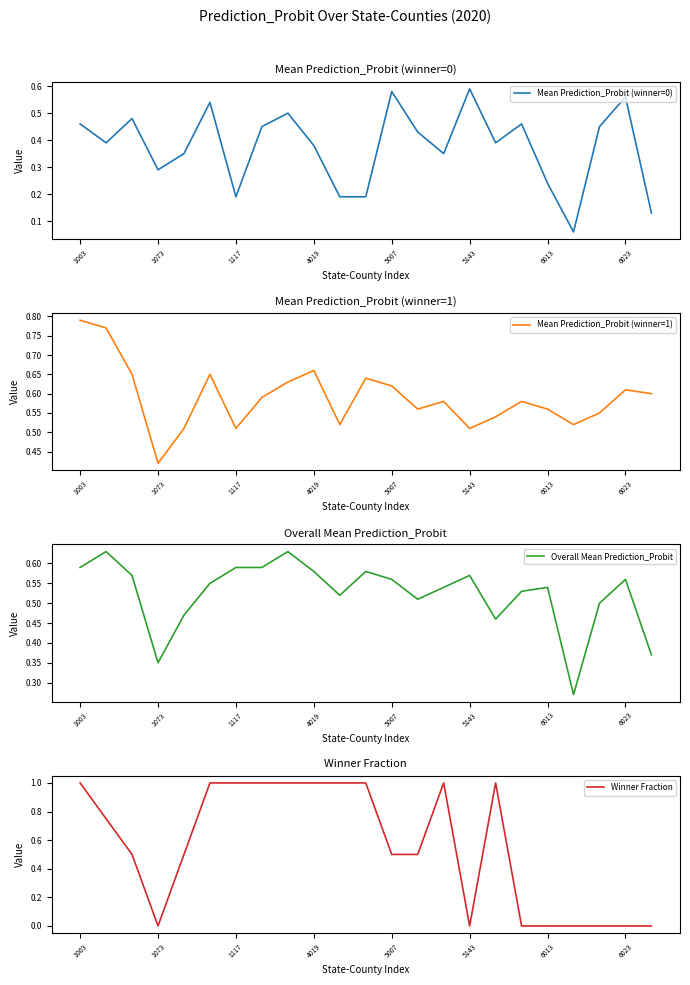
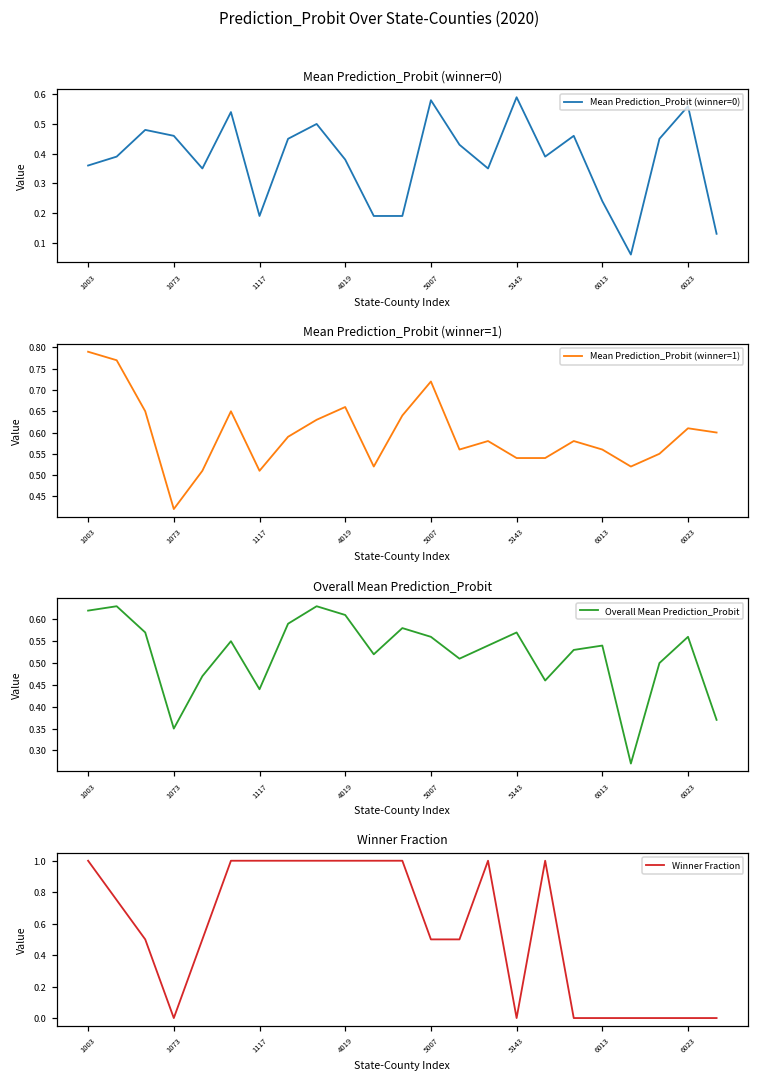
  {
    "Mean Prediction_Probit (winner=0)": {
-     "1003": 0.46,
-     "1073": 0.29,
+     "1003": 0.36,
+     "1073": 0.46,
      "1117": 0.19,
      "4019": 0.38,
      "5007": 0.58,
      "5143": 0.59,
      "6013": 0.24
    },
    "Mean Prediction_Probit (winner=1)": {
      "1003": 0.79,
      "1073": 0.42,
      "1117": 0.51,
      "4019": 0.66,
-     "5007": 0.62,
-     "5143": 0.51,
+     "5007": 0.72,
+     "5143": 0.54,
      "6013": 0.56,
      "6023": 0.61
    },
    "Overall Mean Prediction_Probit": {
-     "1003": 0.59,
+     "1003": 0.62,
      "1073": 0.35,
-     "1117": 0.59,
-     "4019": 0.58,
+     "1117": 0.44,
+     "4019": 0.61,
      "5007": 0.56,
      "5143": 0.57,
      "6013": 0.54,
      "6023": 0.56
    },
    "Winner Fraction": {
      "1003": 1.00,
      "1073": 0.00,
      "1117": 1.00,
      "4019": 1.00,
      "5007": 0.50,
      "5143": 0.00,
      "6013": 0.00,
      "6023": 0.00
    }
  }
